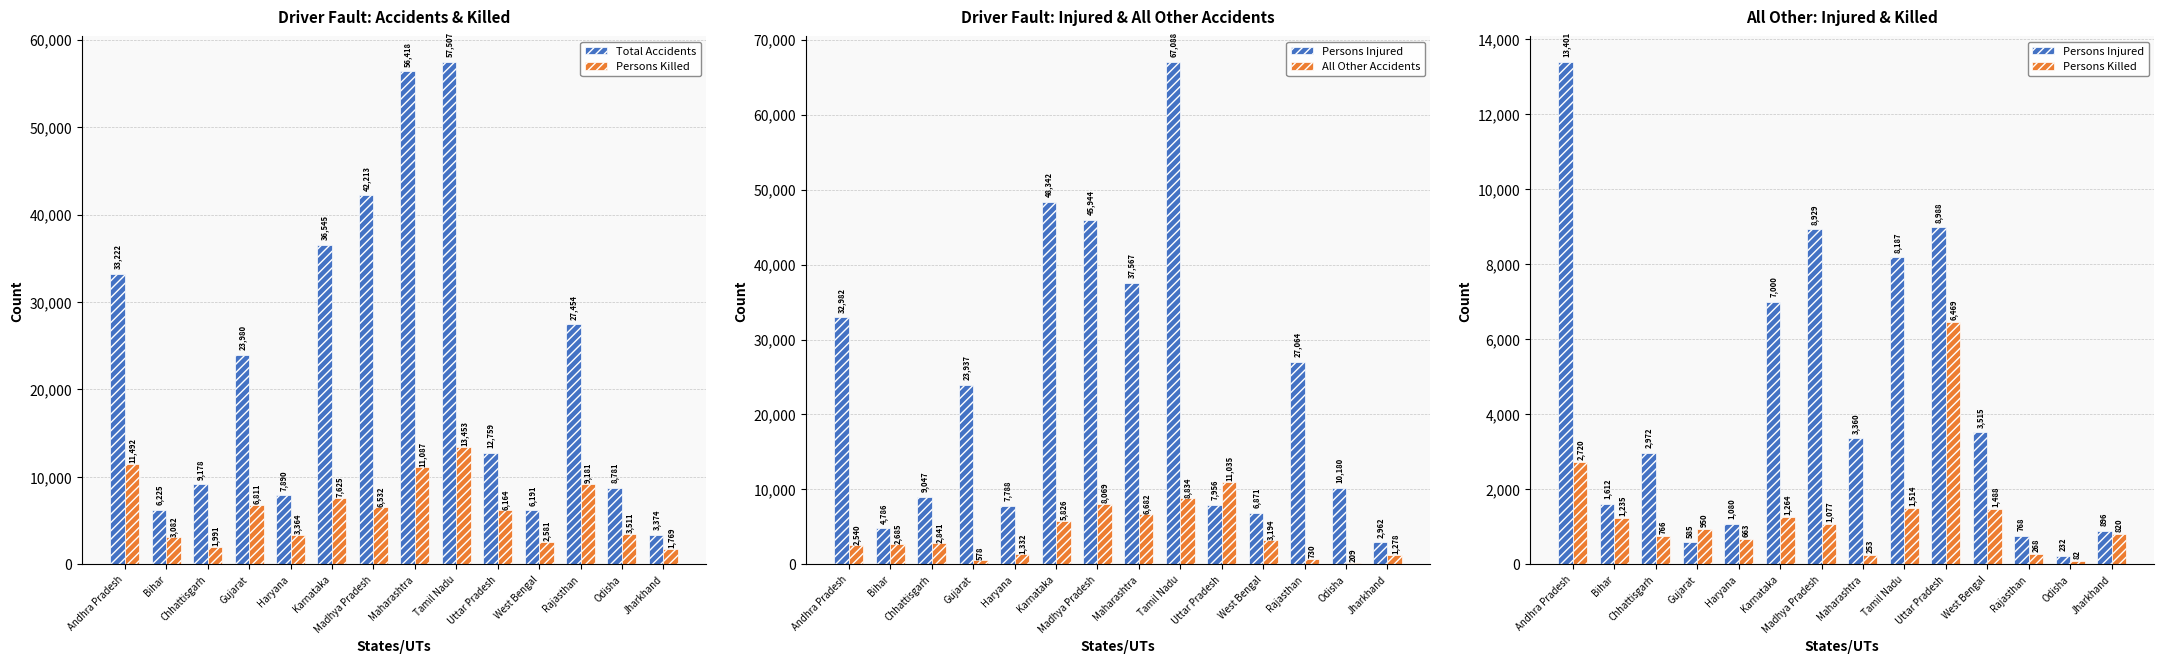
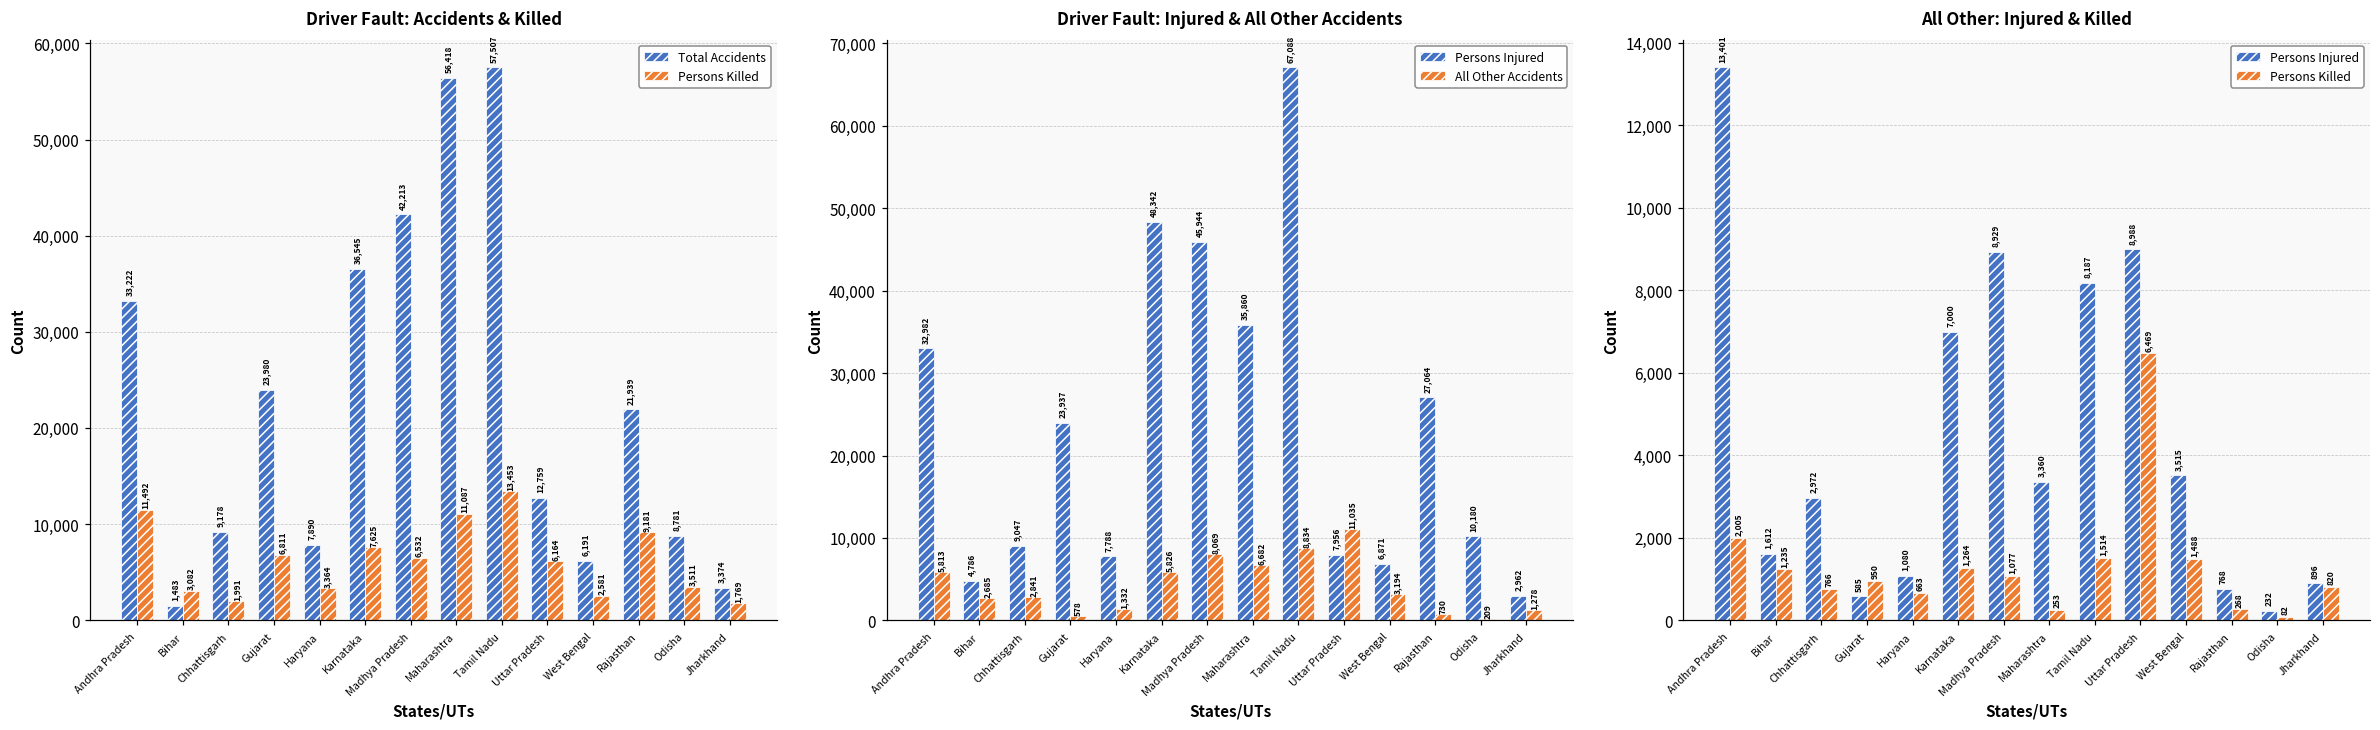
  {
    "Driver Fault: Accidents & Killed": {
      "Total Accidents": {
        "Andhra Pradesh": "33,222",
-       "Bihar": "6,225",
+       "Bihar": "1,483",
        "Chhattisgarh": "9,178",
        "Gujarat": "23,980",
        "Haryana": "7,890",
        "Karnataka": "36,545",
        "Madhya Pradesh": "42,213",
        "Maharashtra": "56,418",
        "Tamil Nadu": "57,507",
        "Uttar Pradesh": "12,759",
        "West Bengal": "6,191",
-       "Rajasthan": "27,454",
+       "Rajasthan": "21,939",
        "Odisha": "8,781",
        "Jharkhand": "3,374"
      },
      "Persons Killed": {
        "Andhra Pradesh": "11,492",
        "Bihar": "3,082",
        "Chhattisgarh": "1,991",
        "Gujarat": "6,811",
        "Haryana": "3,364",
        "Karnataka": "7,625",
        "Madhya Pradesh": "6,532",
        "Maharashtra": "11,087",
        "Tamil Nadu": "13,453",
        "Uttar Pradesh": "6,164",
        "West Bengal": "2,581",
        "Rajasthan": "9,181",
        "Odisha": "3,511",
        "Jharkhand": "1,769"
      }
    },
    "Driver Fault: Injured & All Other Accidents": {
      "Persons Injured": {
        "Andhra Pradesh": "32,982",
        "Bihar": "4,786",
        "Chhattisgarh": "9,047",
        "Gujarat": "23,937",
        "Haryana": "7,788",
        "Karnataka": "48,342",
        "Madhya Pradesh": "45,944",
-       "Maharashtra": "37,567",
+       "Maharashtra": "35,860",
        "Tamil Nadu": "67,088",
        "Uttar Pradesh": "7,956",
        "West Bengal": "6,871",
        "Rajasthan": "27,064",
        "Odisha": "10,180",
        "Jharkhand": "2,962"
      },
      "All Other Accidents": {
-       "Andhra Pradesh": "2,540",
+       "Andhra Pradesh": "5,813",
        "Bihar": "2,685",
        "Chhattisgarh": "2,841",
        "Gujarat": "578",
        "Haryana": "1,332",
        "Karnataka": "5,826",
        "Madhya Pradesh": "8,069",
        "Maharashtra": "6,682",
        "Tamil Nadu": "8,834",
        "Uttar Pradesh": "11,035",
        "West Bengal": "3,194",
        "Rajasthan": "730",
        "Odisha": "209",
        "Jharkhand": "1,278"
      }
    },
    "All Other: Injured & Killed": {
      "Persons Injured": {
        "Andhra Pradesh": "13,401",
        "Bihar": "1,612",
        "Chhattisgarh": "2,972",
        "Gujarat": "585",
        "Haryana": "1,080",
        "Karnataka": "7,000",
        "Madhya Pradesh": "8,929",
        "Maharashtra": "3,360",
        "Tamil Nadu": "8,187",
        "Uttar Pradesh": "8,988",
        "West Bengal": "3,515",
        "Rajasthan": "768",
        "Odisha": "232",
        "Jharkhand": "896"
      },
      "Persons Killed": {
-       "Andhra Pradesh": "2,720",
+       "Andhra Pradesh": "2,005",
        "Bihar": "1,235",
        "Chhattisgarh": "766",
        "Gujarat": "950",
        "Haryana": "663",
        "Karnataka": "1,264",
        "Madhya Pradesh": "1,077",
        "Maharashtra": "253",
        "Tamil Nadu": "1,514",
        "Uttar Pradesh": "6,469",
        "West Bengal": "1,488",
        "Rajasthan": "268",
        "Odisha": "82",
        "Jharkhand": "820"
      }
    }
  }
